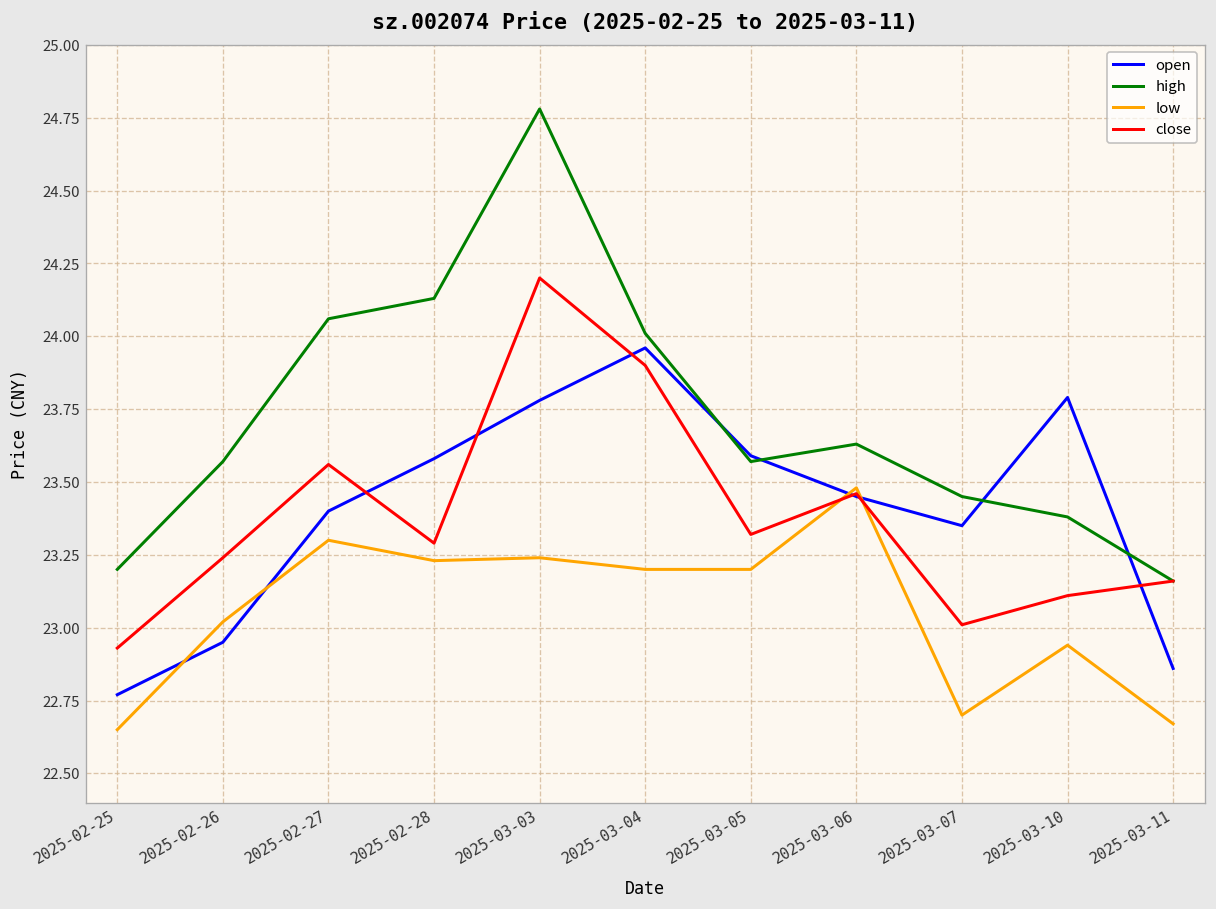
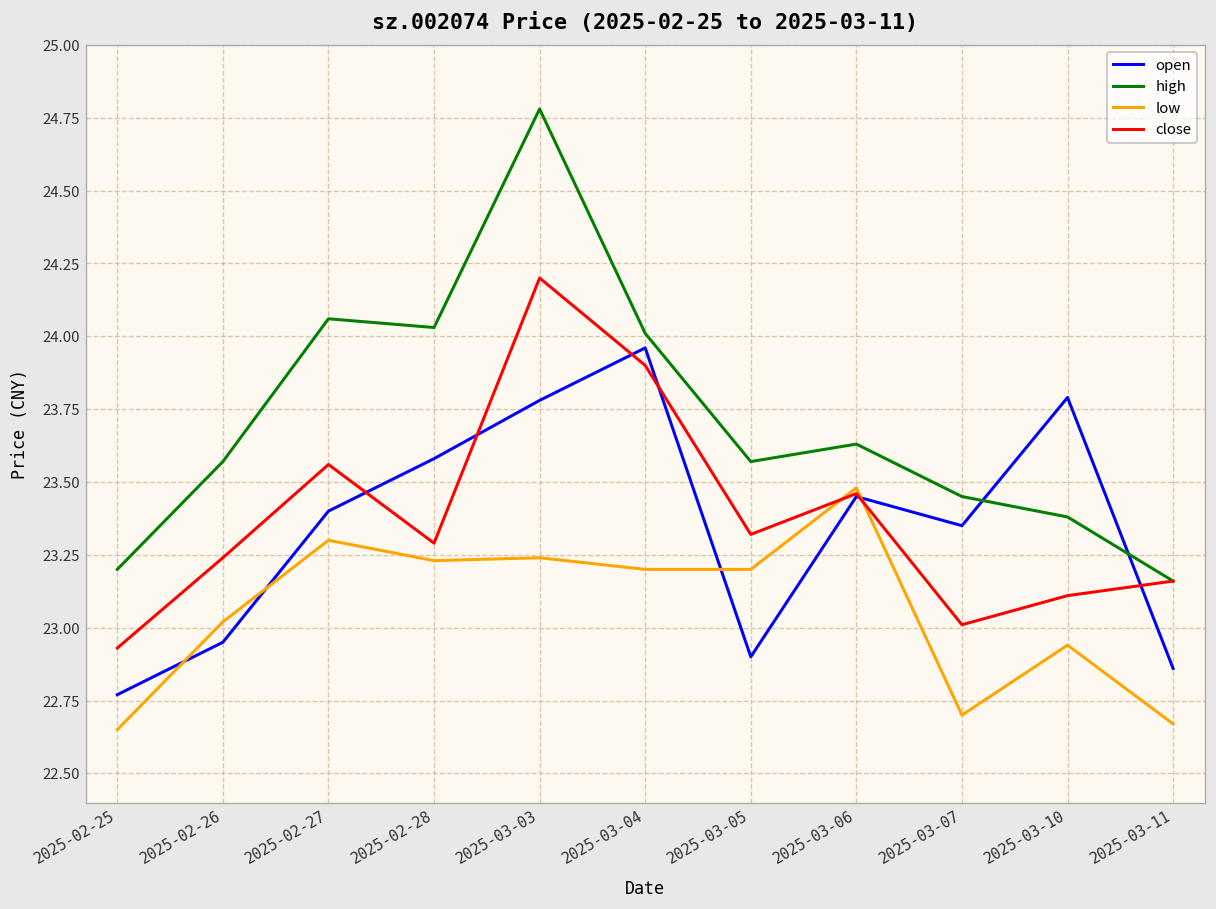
  {
    "open": {
      "2025-02-25": 22.77,
      "2025-02-26": 22.95,
      "2025-02-27": 23.40,
      "2025-02-28": 23.58,
      "2025-03-03": 23.78,
      "2025-03-04": 23.96,
-     "2025-03-05": 23.59,
+     "2025-03-05": 22.90,
      "2025-03-07": 23.35,
      "2025-03-10": 23.79,
      "2025-03-11": 22.86
    },
    "high": {
      "2025-02-25": 23.20,
      "2025-02-26": 23.57,
      "2025-02-27": 24.06,
-     "2025-02-28": 24.13,
+     "2025-02-28": 24.03,
      "2025-03-03": 24.78,
      "2025-03-04": 24.01,
      "2025-03-05": 23.57,
      "2025-03-06": 23.63,
      "2025-03-07": 23.45,
      "2025-03-10": 23.38
    },
    "low": {
      "2025-02-25": 22.65,
      "2025-02-26": 23.02,
      "2025-02-27": 23.30,
      "2025-02-28": 23.23,
      "2025-03-03": 23.24,
      "2025-03-04": 23.20,
      "2025-03-05": 23.20,
      "2025-03-06": 23.48,
      "2025-03-07": 22.70,
      "2025-03-10": 22.94,
      "2025-03-11": 22.67
    },
    "close": {
      "2025-02-25": 22.93,
      "2025-02-26": 23.24,
      "2025-02-27": 23.56,
      "2025-02-28": 23.29,
      "2025-03-03": 24.20,
      "2025-03-04": 23.90,
      "2025-03-05": 23.32,
      "2025-03-07": 23.01,
      "2025-03-10": 23.11
    }
  }
